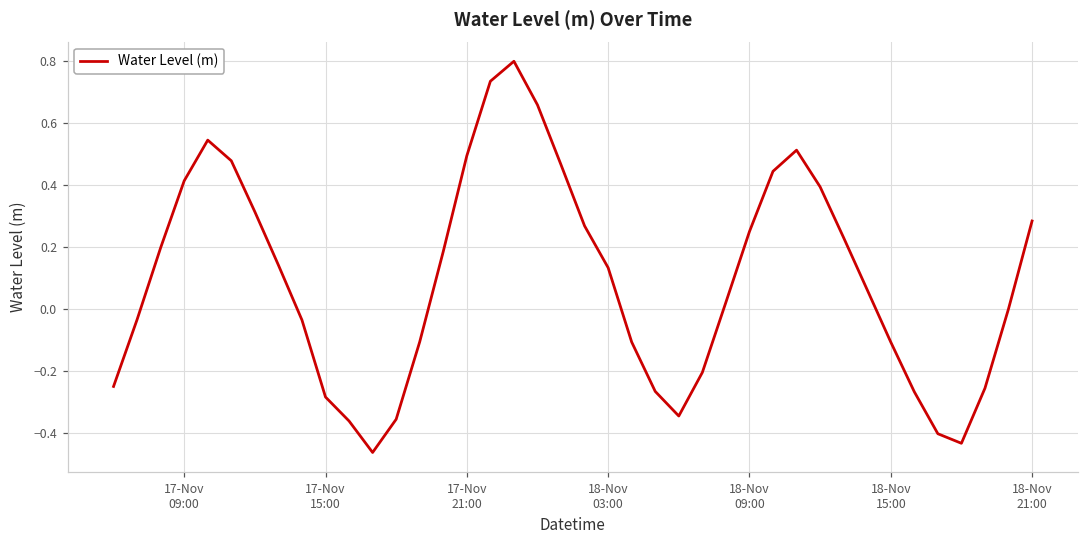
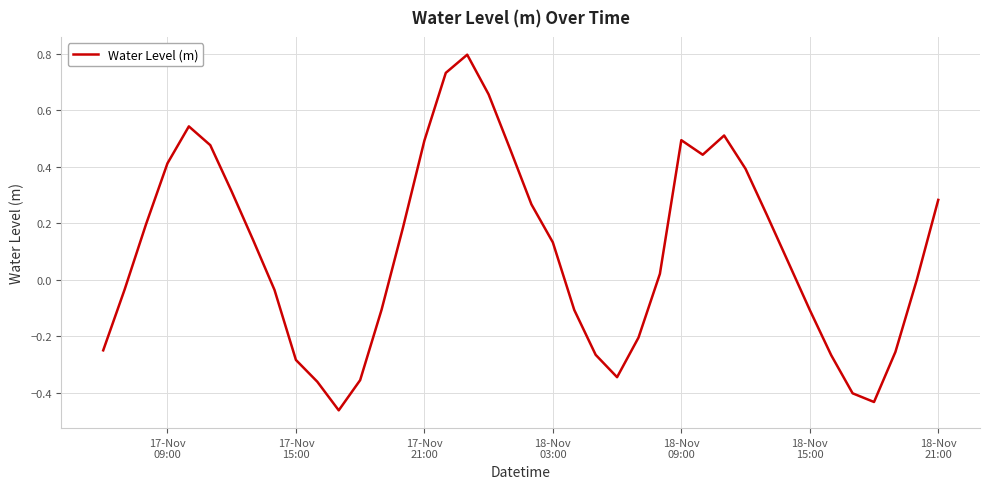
  {
    "17-Nov 09:00": 0.41,
    "17-Nov 15:00": -0.28,
    "17-Nov 21:00": 0.49,
    "18-Nov 03:00": 0.13,
-   "18-Nov 09:00": 0.25,
+   "18-Nov 09:00": 0.49,
    "18-Nov 15:00": -0.11,
    "18-Nov 21:00": 0.28
  }
